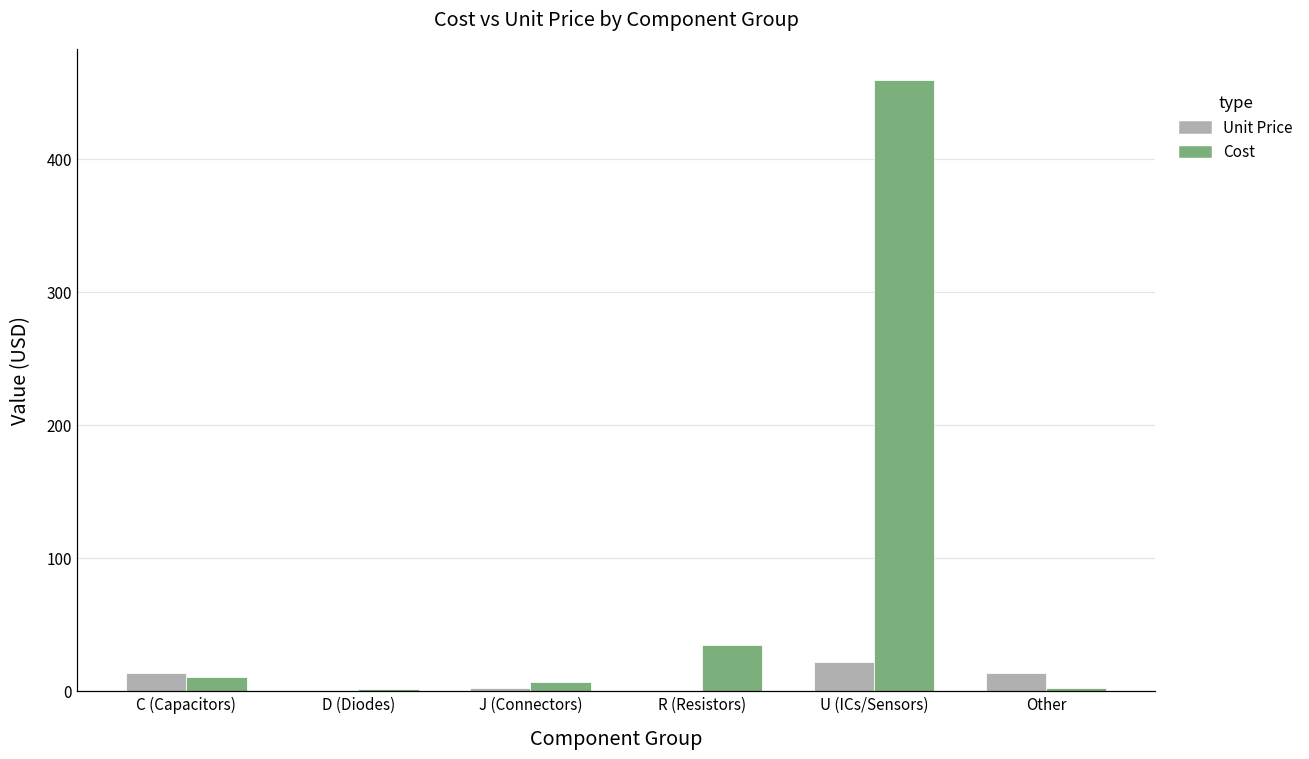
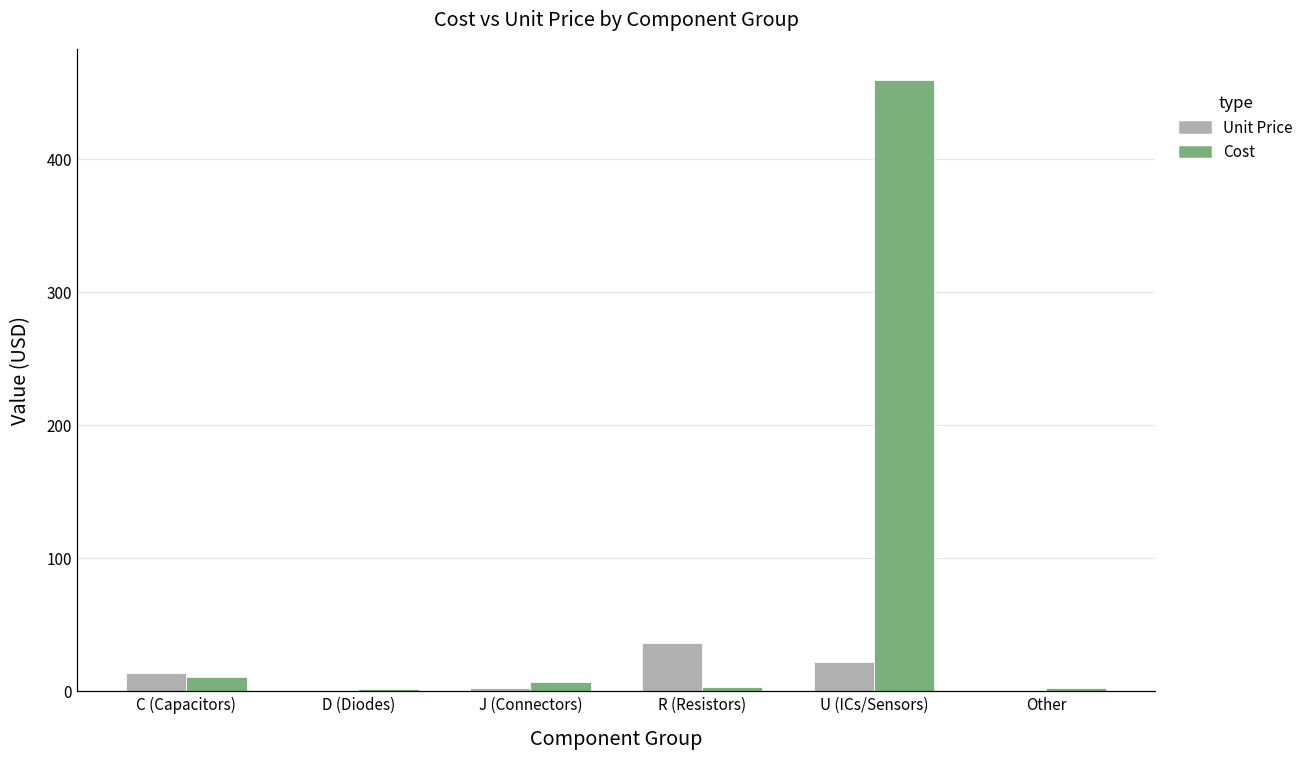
  {
    "Unit Price": {
      "C (Capacitors)": 14,
      "J (Connectors)": 2,
-     "R (Resistors)": 0,
+     "R (Resistors)": 37,
      "U (ICs/Sensors)": 22,
-     "Other": 14
+     "Other": 0
    },
    "Cost": {
      "C (Capacitors)": 11,
      "J (Connectors)": 7,
-     "R (Resistors)": 35,
+     "R (Resistors)": 3,
      "U (ICs/Sensors)": 460,
      "Other": 3
    }
  }
